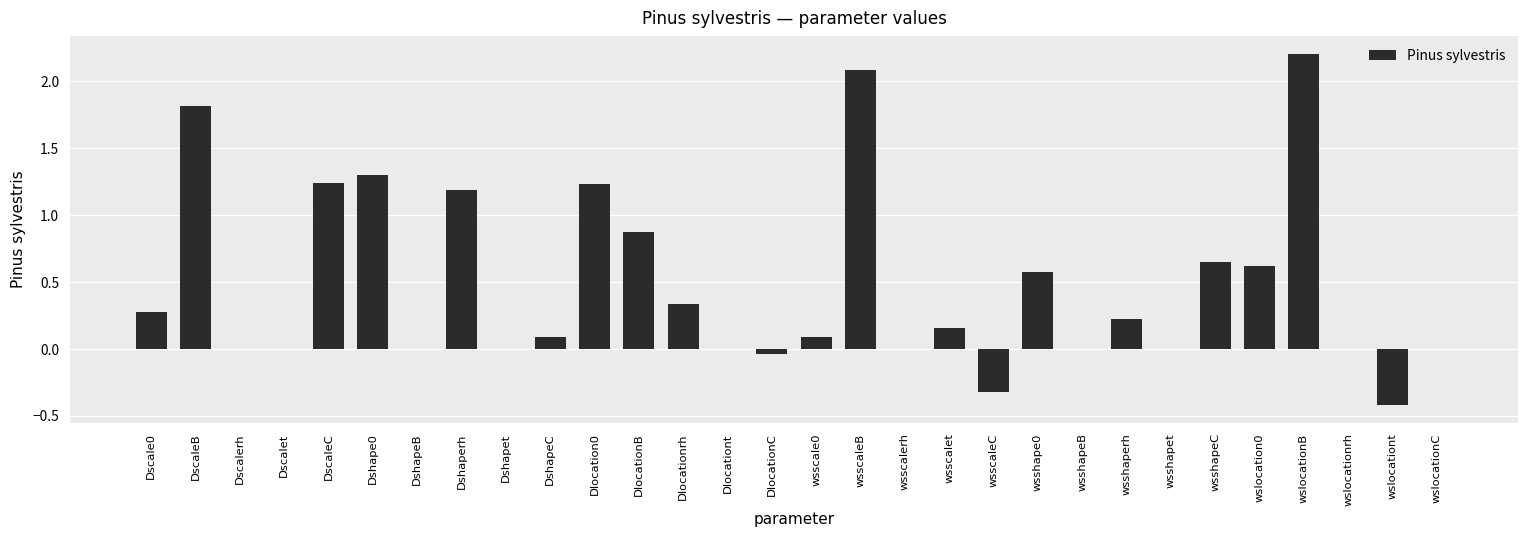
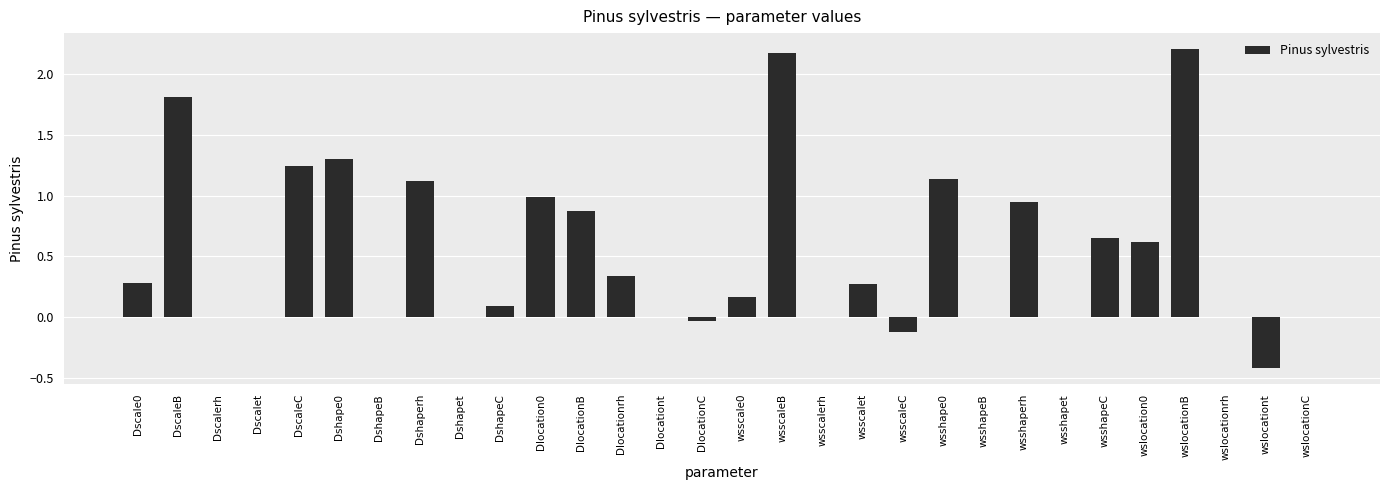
  {
    "Dscale0": 0.28,
    "DscaleB": 1.81,
    "Dscalerh": 0.00,
    "Dscalet": 0.00,
    "DscaleC": 1.24,
    "Dshape0": 1.30,
    "DshapeB": 0.00,
-   "Dshaperh": 1.19,
+   "Dshaperh": 1.12,
    "Dshapet": 0.00,
    "DshapeC": 0.09,
-   "Dlocation0": 1.23,
+   "Dlocation0": 0.99,
    "DlocationB": 0.87,
    "Dlocationrh": 0.34,
    "Dlocationt": 0.00,
    "DlocationC": -0.03,
-   "wsscale0": 0.09,
-   "wsscaleB": 2.08,
+   "wsscale0": 0.17,
+   "wsscaleB": 2.17,
    "wsscalerh": 0.00,
-   "wsscalet": 0.16,
-   "wsscaleC": -0.32,
-   "wsshape0": 0.58,
+   "wsscalet": 0.27,
+   "wsscaleC": -0.12,
+   "wsshape0": 1.13,
    "wsshapeB": 0.00,
-   "wsshaperh": 0.23,
+   "wsshaperh": 0.94,
    "wsshapet": 0.00,
    "wsshapeC": 0.65,
    "wslocation0": 0.62,
    "wslocationB": 2.20,
    "wslocationrh": 0.00,
    "wslocationt": -0.42,
    "wslocationC": 0.00
  }
